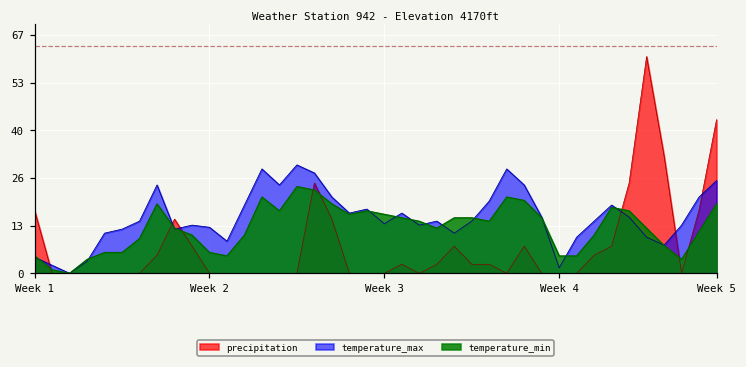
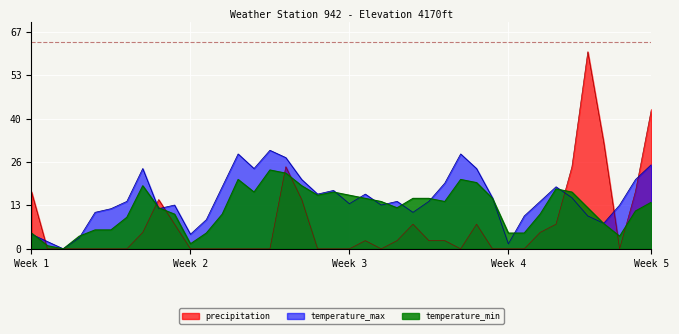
  {
    "precipitation": {
      "Week 1": 18,
      "Week 2": 0,
      "Week 3": 0,
      "Week 4": 0,
      "Week 5": 43
    },
    "temperature_max": {
-     "Week 2": 13,
+     "Week 2": 5,
      "Week 3": 14,
      "Week 4": 2,
      "Week 5": 26
    },
    "temperature_min": {
-     "Week 2": 6,
+     "Week 2": 2,
      "Week 3": 17,
      "Week 4": 5,
-     "Week 5": 20
+     "Week 5": 14
    }
  }
